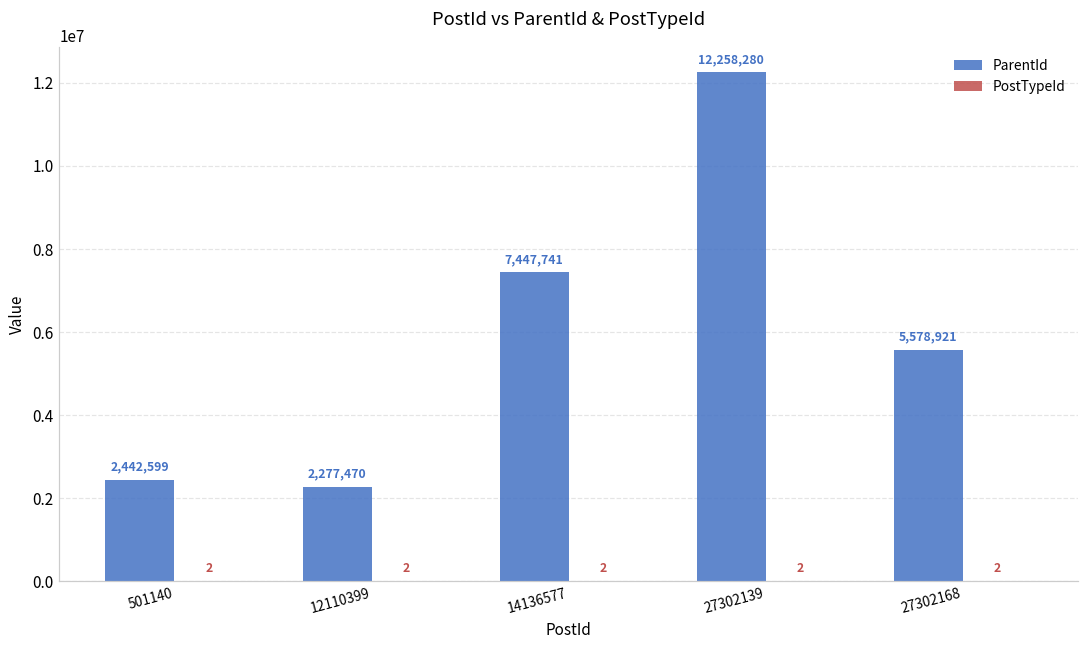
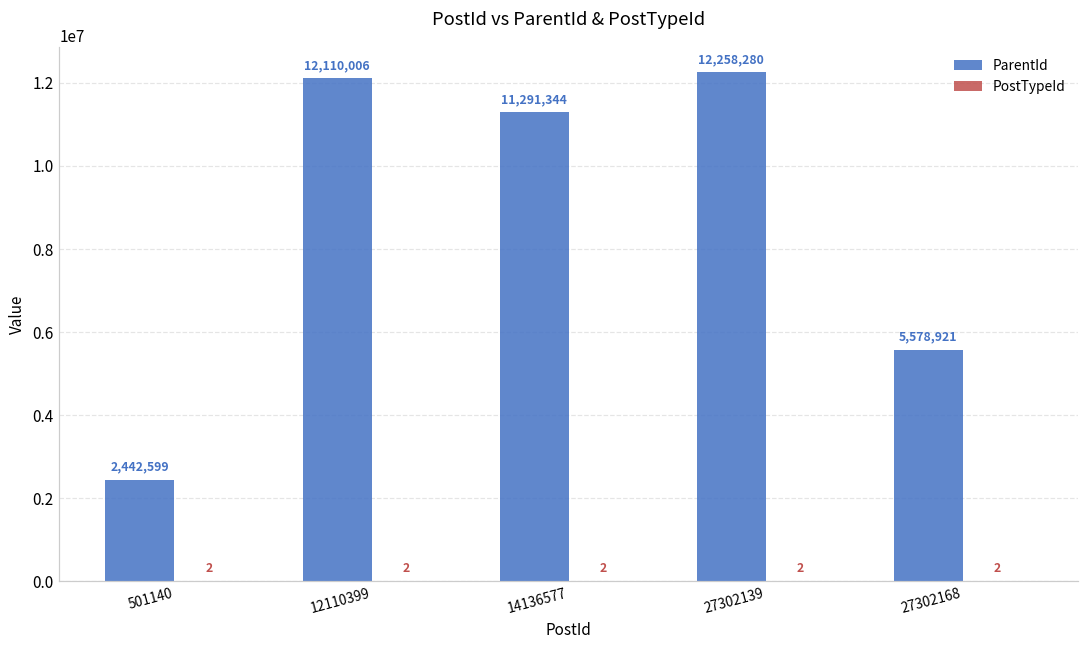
  {
    "ParentId": {
      "501140": "2,442,599",
-     "12110399": "2,277,470",
-     "14136577": "7,447,741",
+     "12110399": "12,110,006",
+     "14136577": "11,291,344",
      "27302139": "12,258,280",
      "27302168": "5,578,921"
    },
    "PostTypeId": {
      "501140": "2",
      "12110399": "2",
      "14136577": "2",
      "27302139": "2",
      "27302168": "2"
    }
  }
